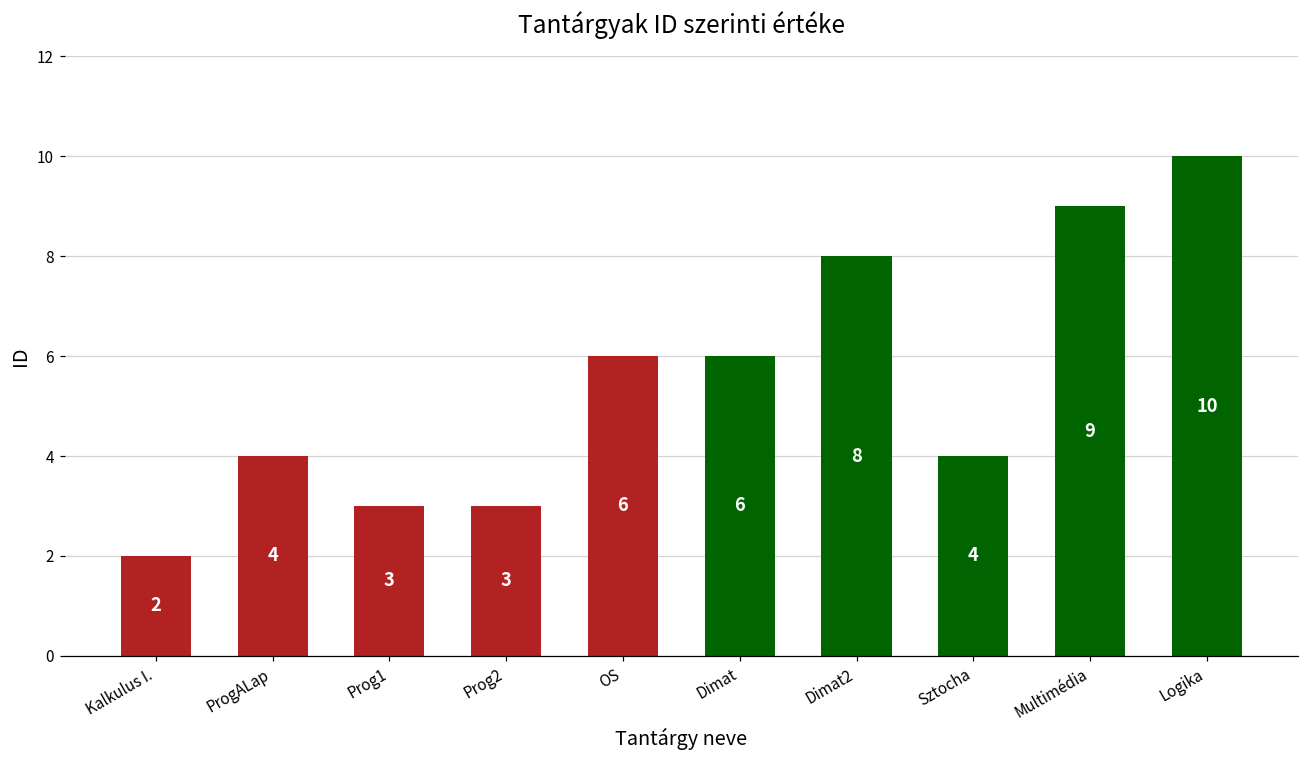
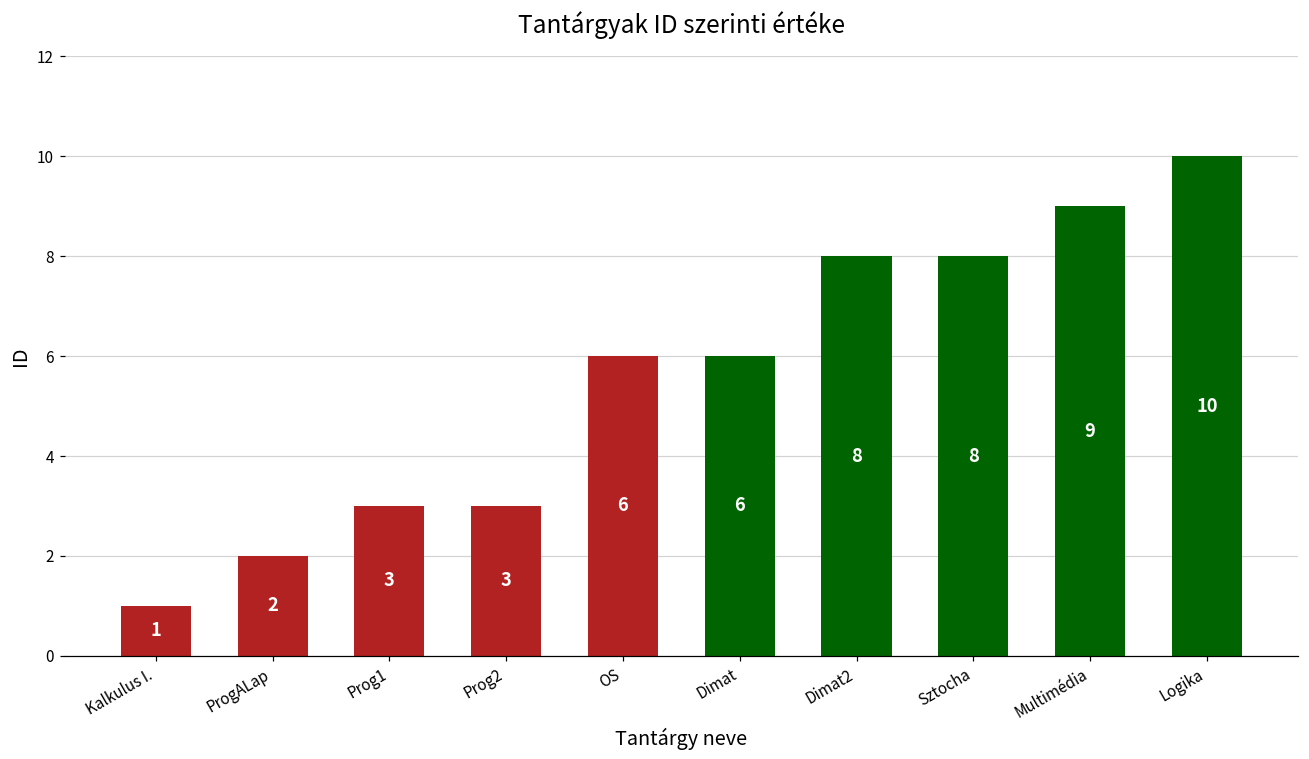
  {
-   "Kalkulus I.": 2,
-   "ProgALap": 4,
+   "Kalkulus I.": 1,
+   "ProgALap": 2,
    "Prog1": 3,
    "Prog2": 3,
    "OS": 6,
    "Dimat": 6,
    "Dimat2": 8,
-   "Sztocha": 4,
+   "Sztocha": 8,
    "Multimédia": 9,
    "Logika": 10
  }
